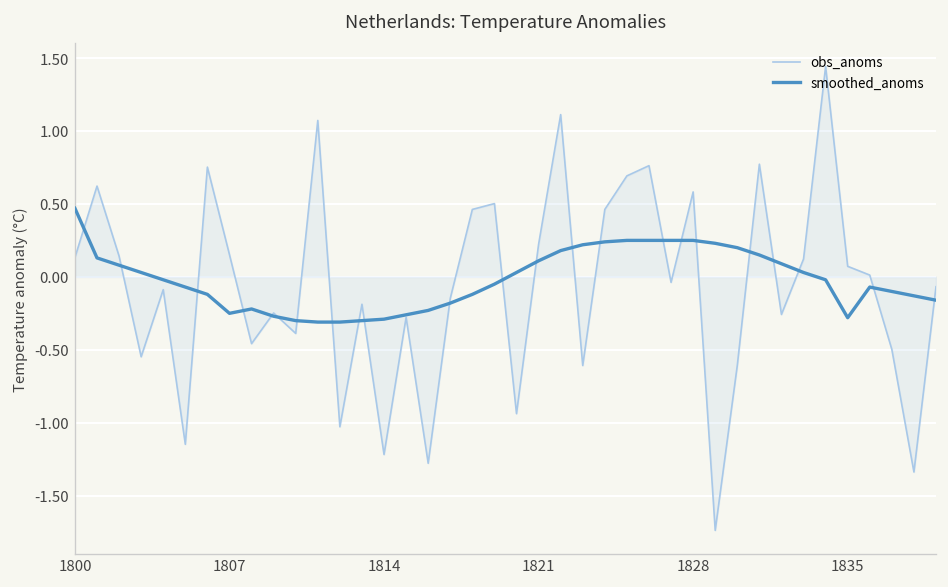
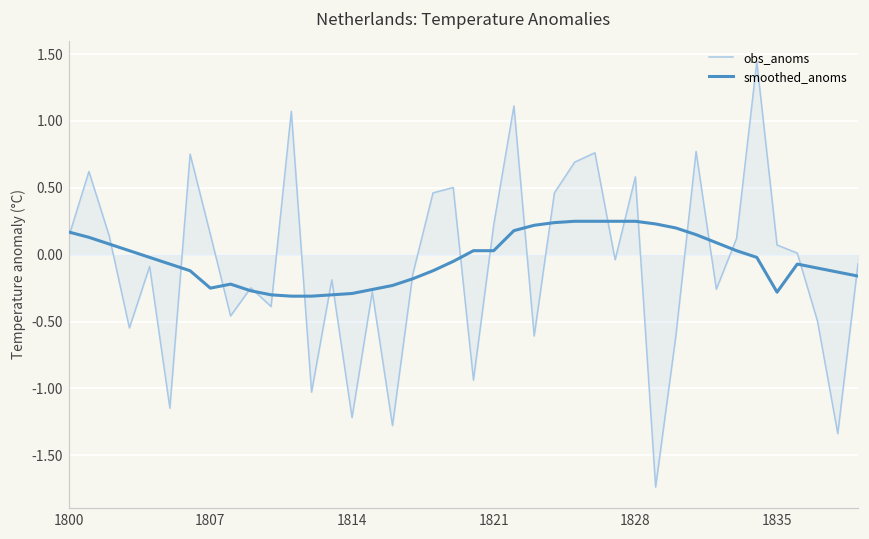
  {
    "smoothed_anoms": {
-     "1800": 0.47,
+     "1800": 0.17,
      "1807": -0.25,
      "1814": -0.29,
-     "1821": 0.11,
+     "1821": 0.03,
      "1828": 0.25,
      "1835": -0.28
    }
  }
